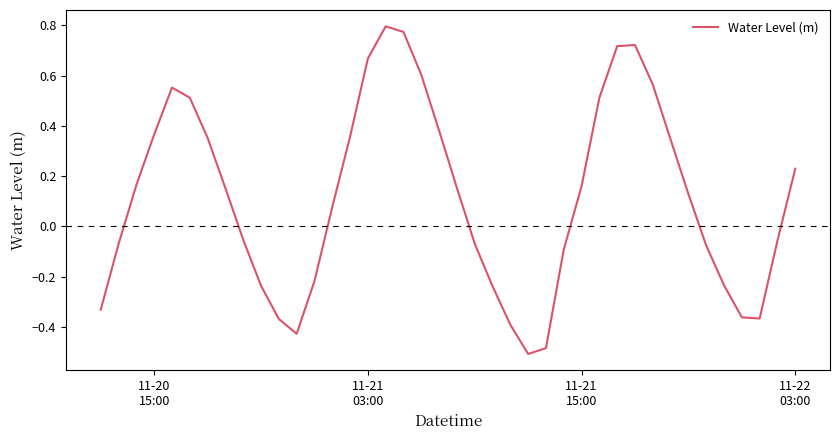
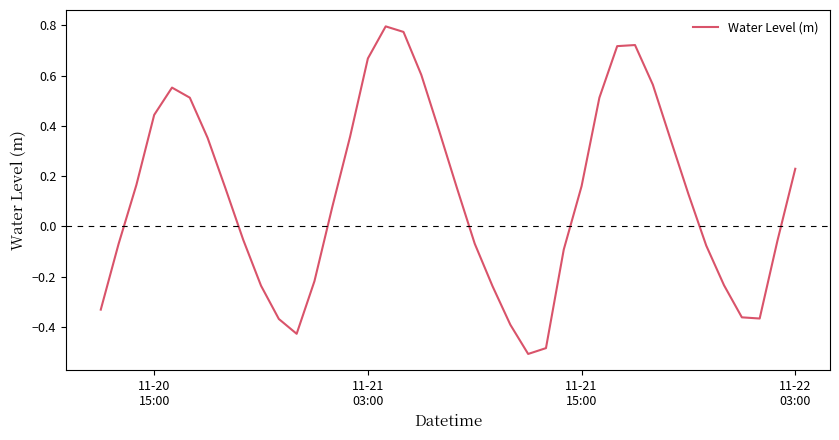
  {
-   "11-20 15:00": 0.37,
+   "11-20 15:00": 0.44,
    "11-21 03:00": 0.67,
    "11-21 15:00": 0.16,
    "11-22 03:00": 0.23
  }
